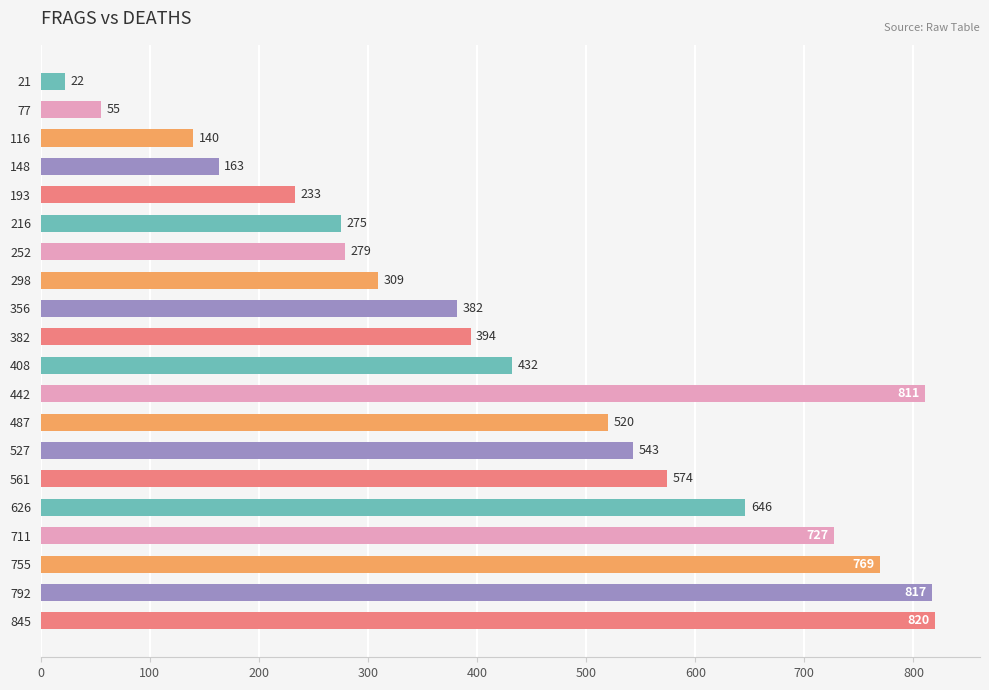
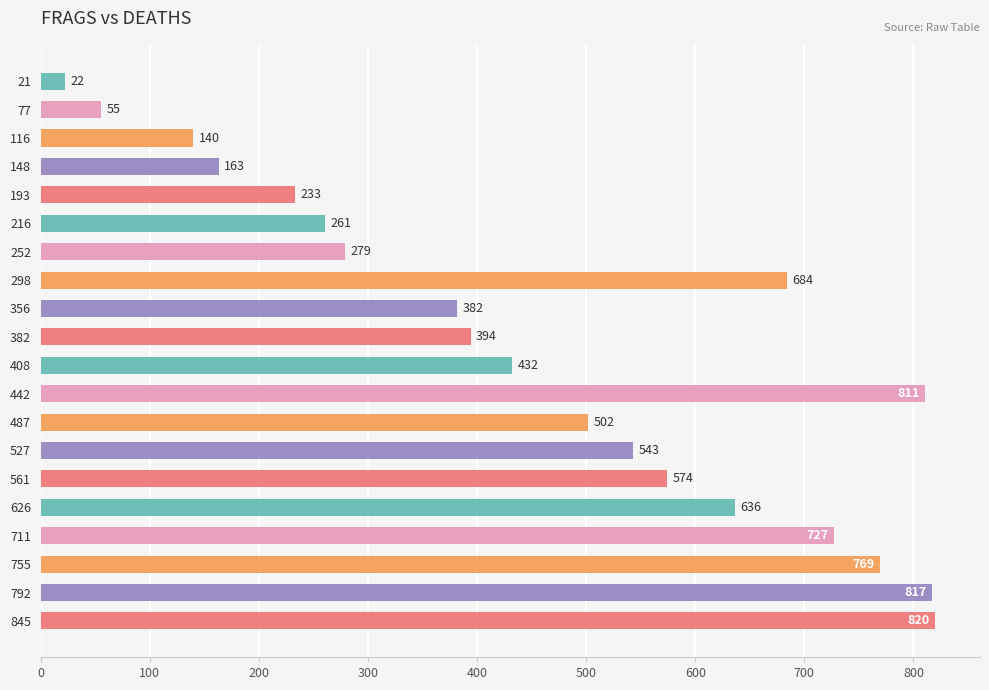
  {
    "21": 22,
    "77": 55,
    "116": 140,
    "148": 163,
    "193": 233,
-   "216": 275,
+   "216": 261,
    "252": 279,
-   "298": 309,
+   "298": 684,
    "356": 382,
    "382": 394,
    "408": 432,
    "442": 811,
-   "487": 520,
+   "487": 502,
    "527": 543,
    "561": 574,
-   "626": 646,
+   "626": 636,
    "711": 727,
    "755": 769,
    "792": 817,
    "845": 820
  }
